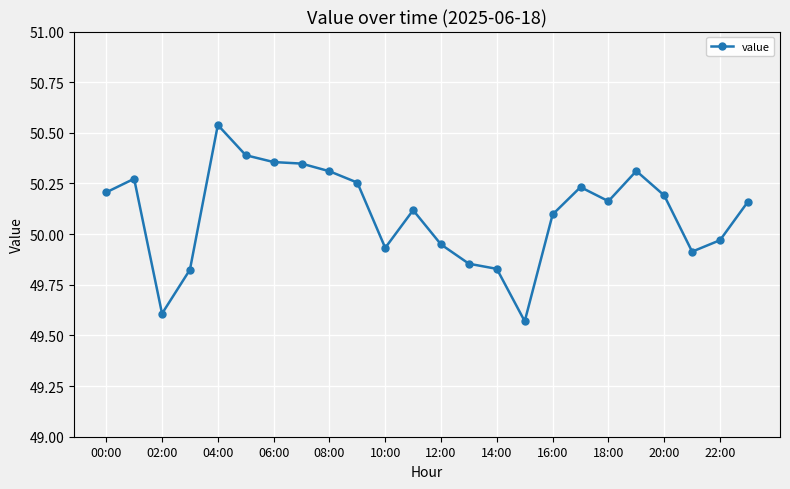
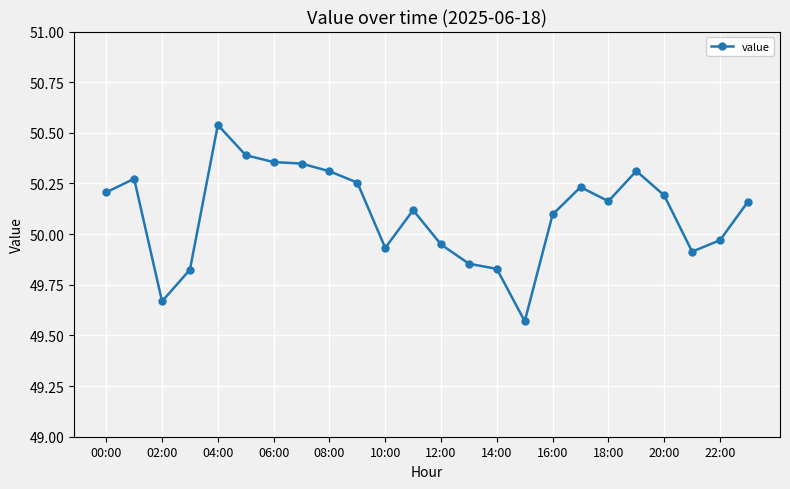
  {
    "00:00": 50.21,
-   "02:00": 49.61,
+   "02:00": 49.67,
    "04:00": 50.54,
    "06:00": 50.36,
    "08:00": 50.31,
    "10:00": 49.93,
    "12:00": 49.95,
    "14:00": 49.83,
    "16:00": 50.10,
    "18:00": 50.16,
    "20:00": 50.19,
    "22:00": 49.97
  }
